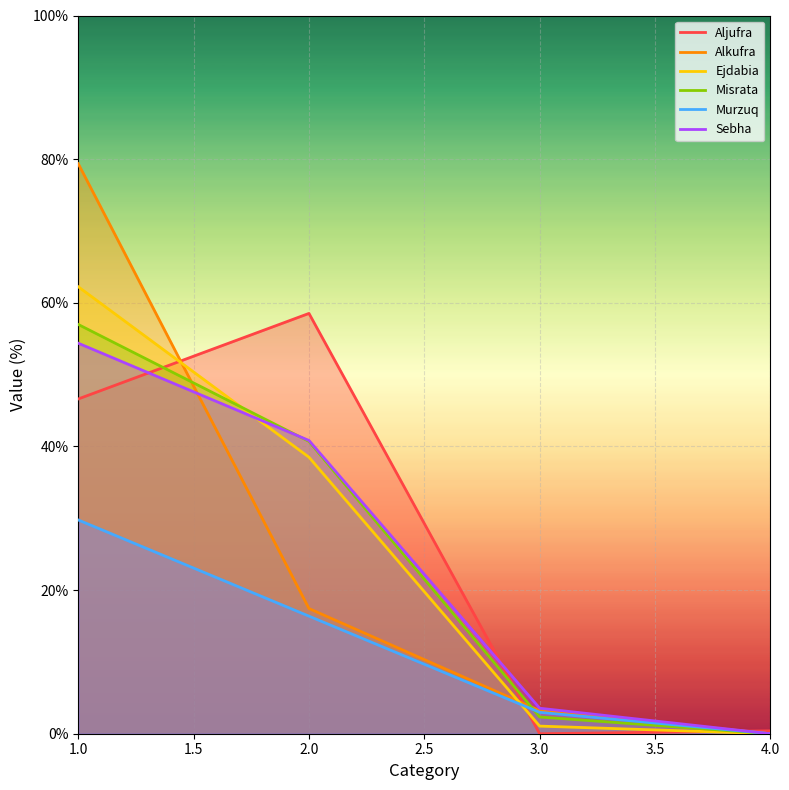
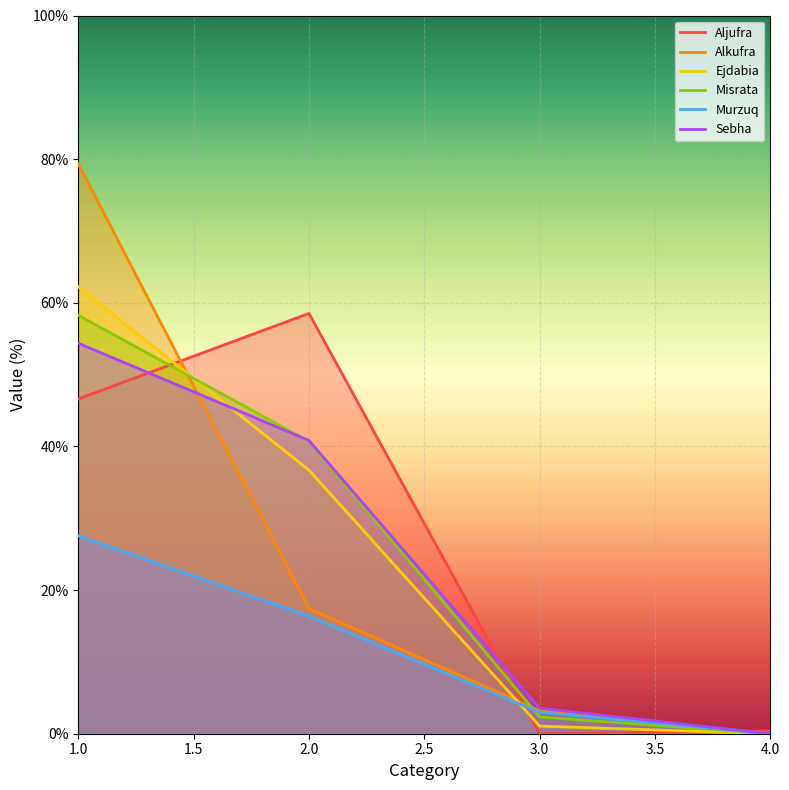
  {
    "Aljufra": {
      "1.0": "47%",
      "2.0": "59%",
      "3.0": "0%",
      "4.0": "0%"
    },
    "Alkufra": {
      "1.0": "79%",
      "2.0": "17%"
    },
    "Ejdabia": {
      "1.0": "62%",
-     "2.0": "39%",
+     "2.0": "37%",
      "3.0": "1%"
    },
    "Misrata": {
-     "1.0": "57%",
+     "1.0": "58%",
      "3.0": "2%"
    },
    "Murzuq": {
-     "1.0": "30%",
+     "1.0": "28%",
      "2.0": "16%"
    },
    "Sebha": {
      "1.0": "54%"
    }
  }
